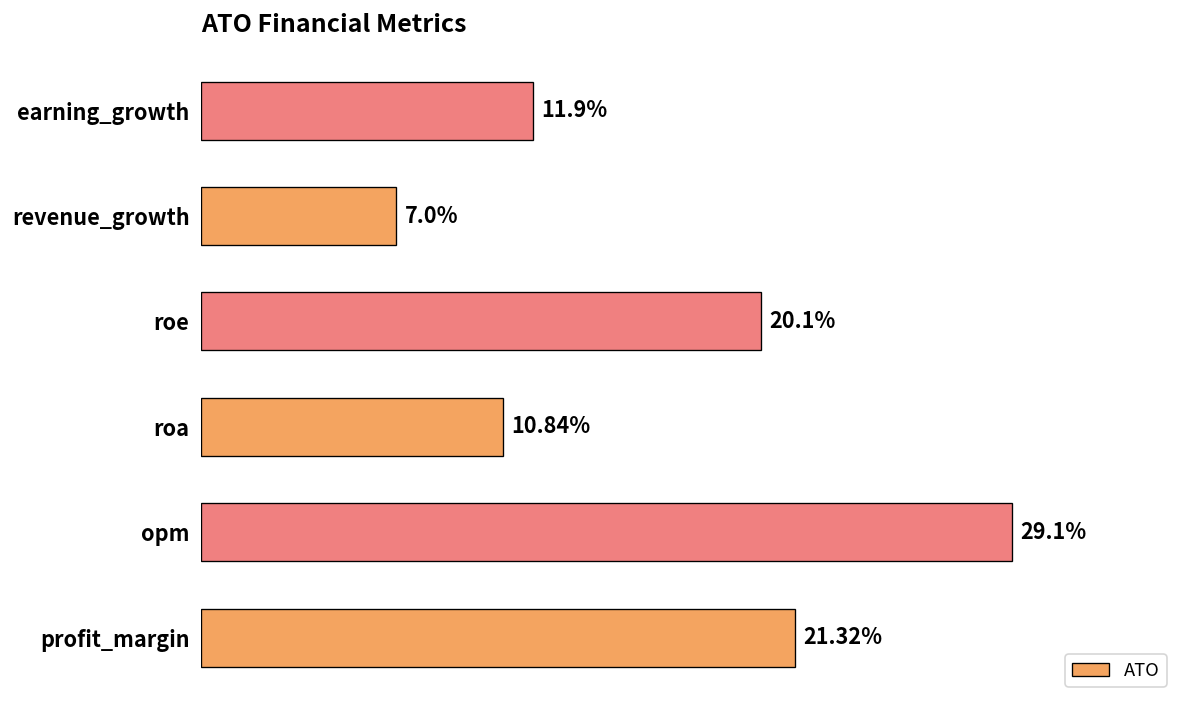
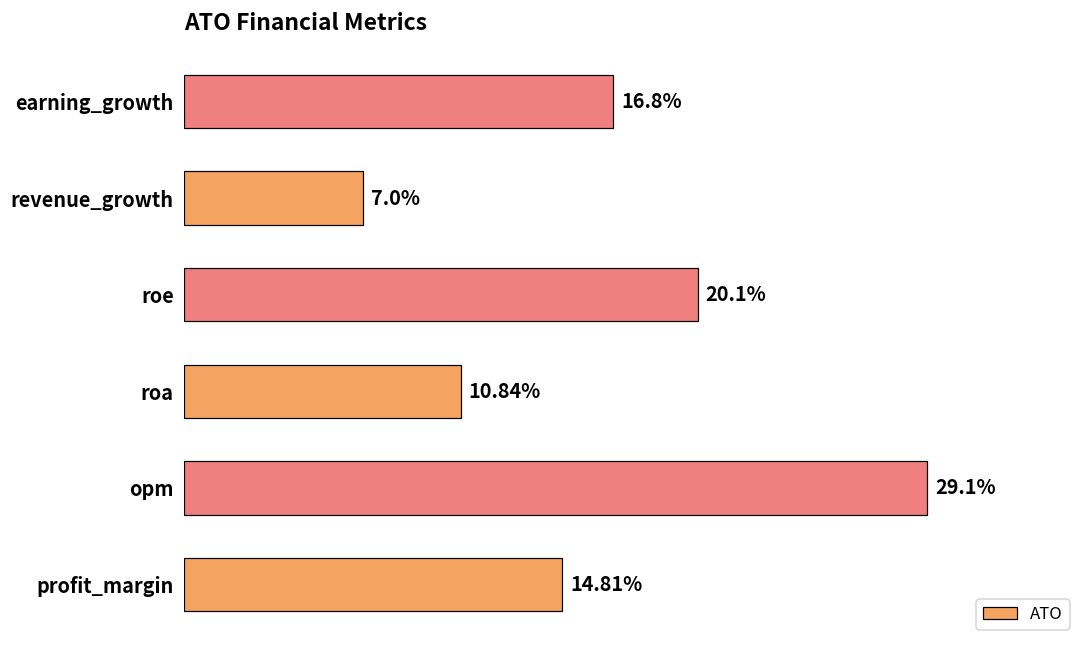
  {
-   "earning_growth": "11.9%",
+   "earning_growth": "16.8%",
    "revenue_growth": "7.0%",
    "roe": "20.1%",
    "roa": "10.84%",
    "opm": "29.1%",
-   "profit_margin": "21.32%"
+   "profit_margin": "14.81%"
  }
